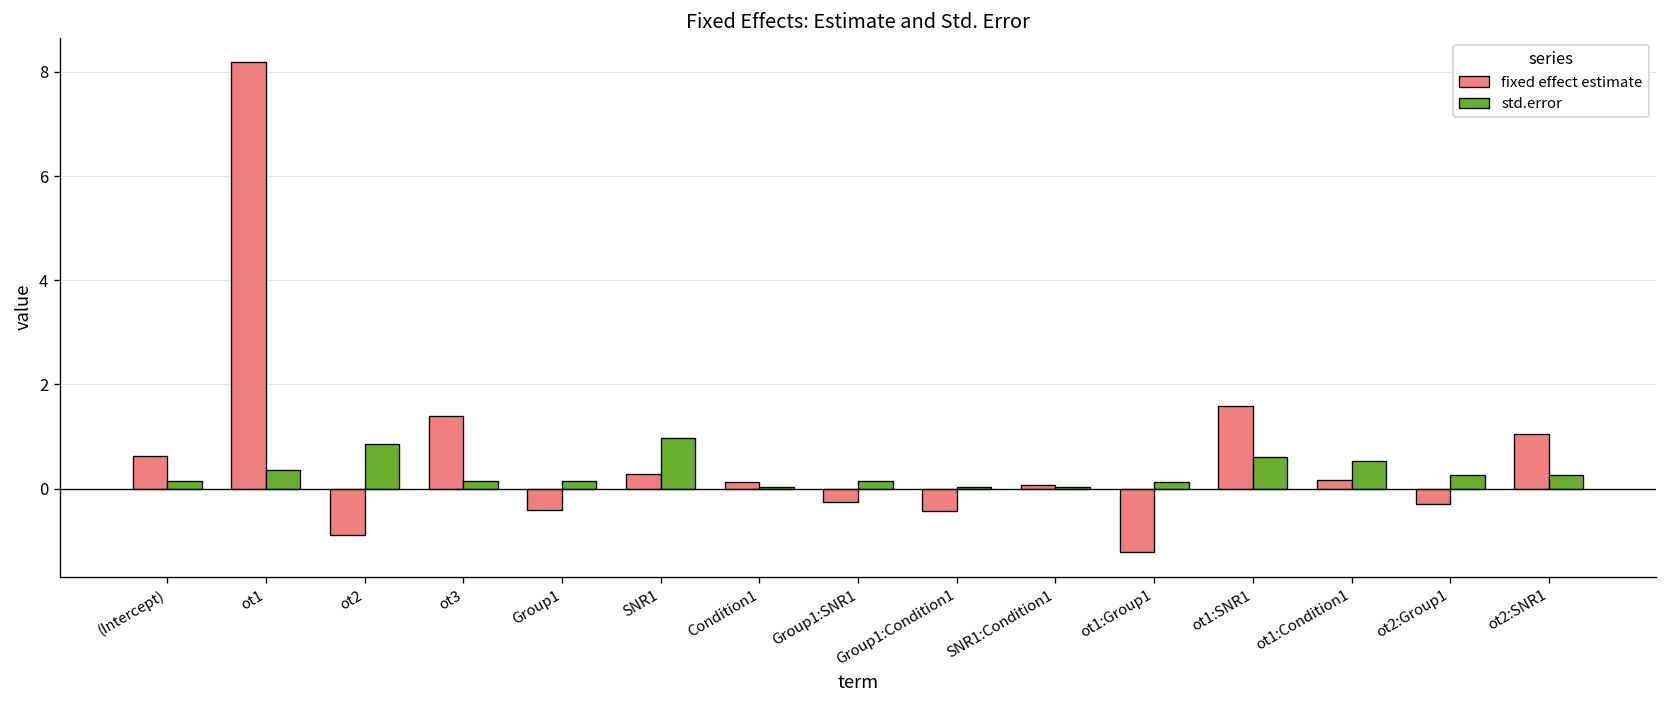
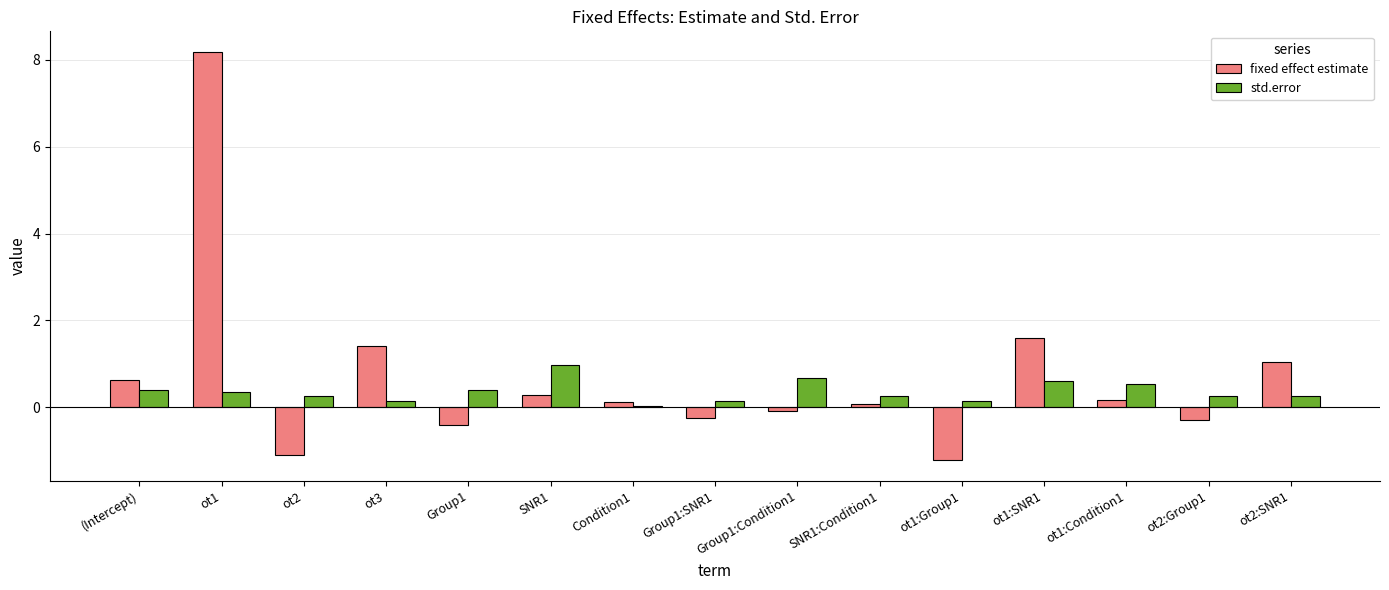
  {
    "fixed effect estimate": {
      "(Intercept)": 0.6,
      "ot1": 8.2,
-     "ot2": -0.9,
+     "ot2": -1.1,
      "ot3": 1.4,
      "Group1": -0.4,
      "SNR1": 0.3,
      "Condition1": 0.1,
      "Group1:SNR1": -0.3,
-     "Group1:Condition1": -0.4,
+     "Group1:Condition1": -0.1,
      "SNR1:Condition1": 0.1,
      "ot1:Group1": -1.2,
      "ot1:SNR1": 1.6,
      "ot1:Condition1": 0.2,
      "ot2:Group1": -0.3,
      "ot2:SNR1": 1.0
    },
    "std.error": {
-     "(Intercept)": 0.1,
+     "(Intercept)": 0.4,
      "ot1": 0.4,
-     "ot2": 0.9,
+     "ot2": 0.3,
      "ot3": 0.1,
-     "Group1": 0.1,
+     "Group1": 0.4,
      "SNR1": 1.0,
      "Group1:SNR1": 0.1,
-     "Group1:Condition1": 0.0,
-     "SNR1:Condition1": 0.0,
+     "Group1:Condition1": 0.7,
+     "SNR1:Condition1": 0.3,
      "ot1:Group1": 0.1,
      "ot1:SNR1": 0.6,
      "ot1:Condition1": 0.5,
      "ot2:Group1": 0.3,
      "ot2:SNR1": 0.3
    }
  }
